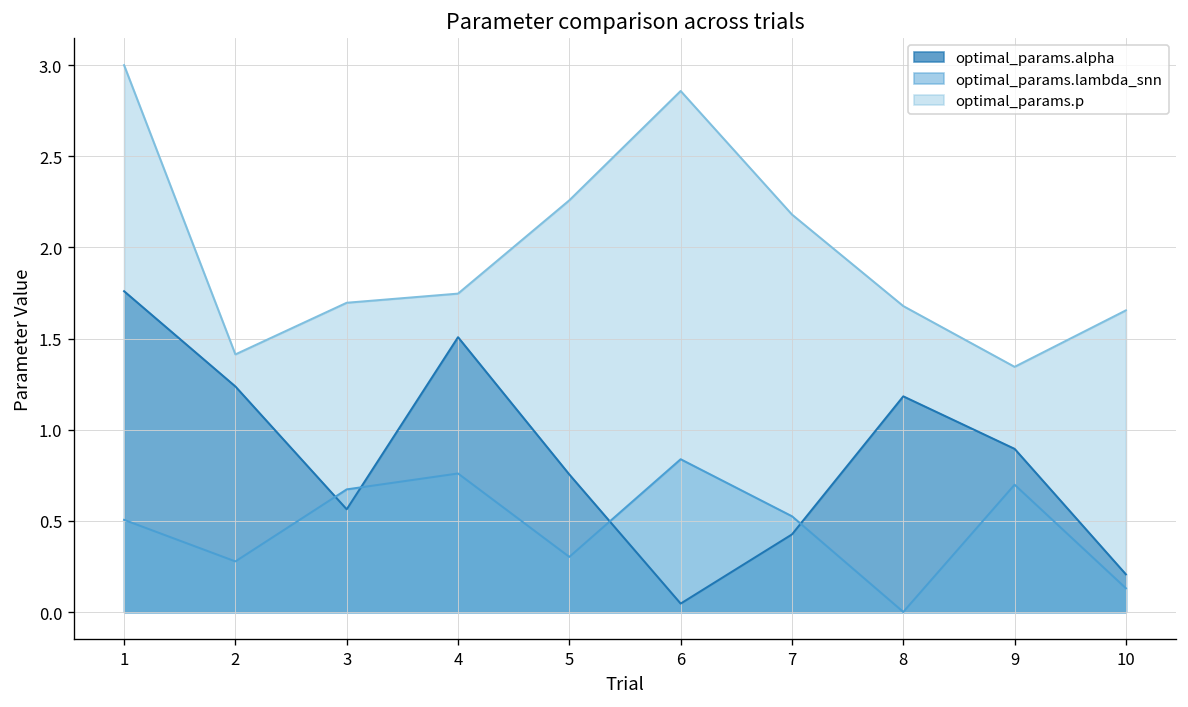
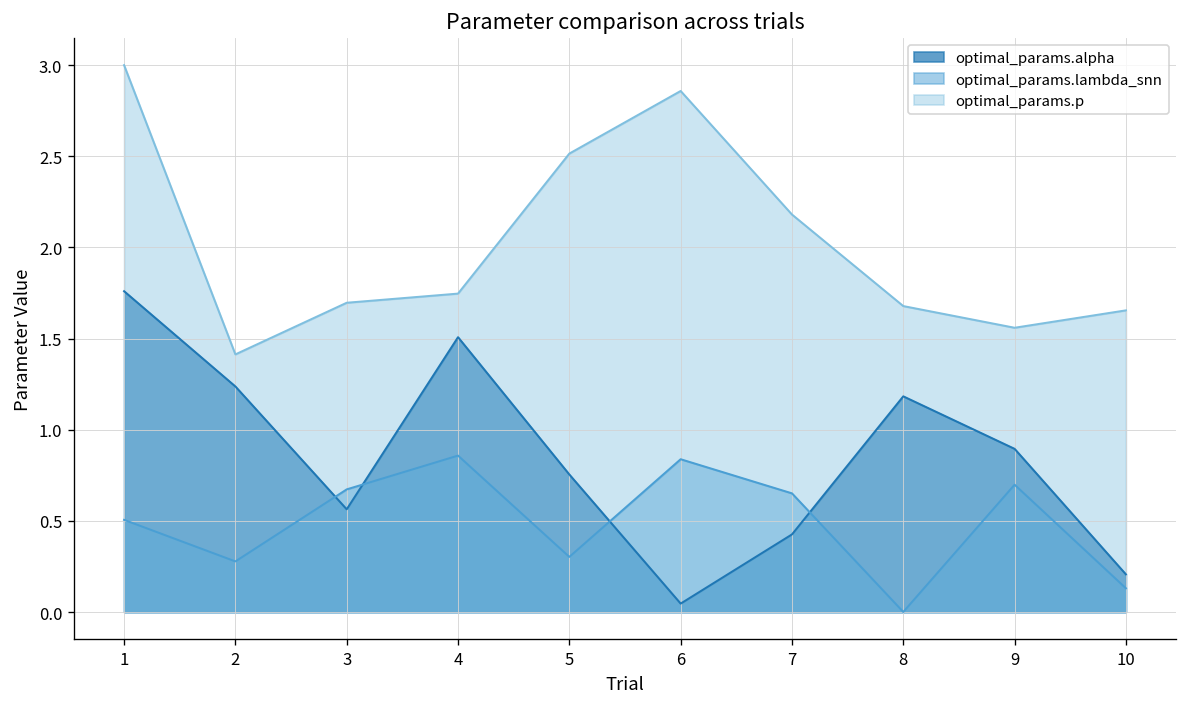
  {
    "optimal_params.alpha": {
      "1": 1.76,
      "2": 1.24,
      "3": 0.56,
      "4": 1.51,
      "5": 0.75,
      "6": 0.05,
      "7": 0.43,
      "8": 1.18,
      "9": 0.90,
      "10": 0.21
    },
    "optimal_params.lambda_snn": {
      "1": 0.51,
      "2": 0.28,
      "3": 0.67,
-     "4": 0.76,
+     "4": 0.86,
      "5": 0.30,
      "6": 0.84,
-     "7": 0.53,
+     "7": 0.65,
      "8": 0.00,
      "9": 0.70,
      "10": 0.13
    },
    "optimal_params.p": {
      "1": 3.00,
      "2": 1.41,
      "3": 1.70,
      "4": 1.75,
-     "5": 2.26,
+     "5": 2.51,
      "6": 2.86,
      "7": 2.18,
      "8": 1.68,
-     "9": 1.35,
+     "9": 1.56,
      "10": 1.66
    }
  }
